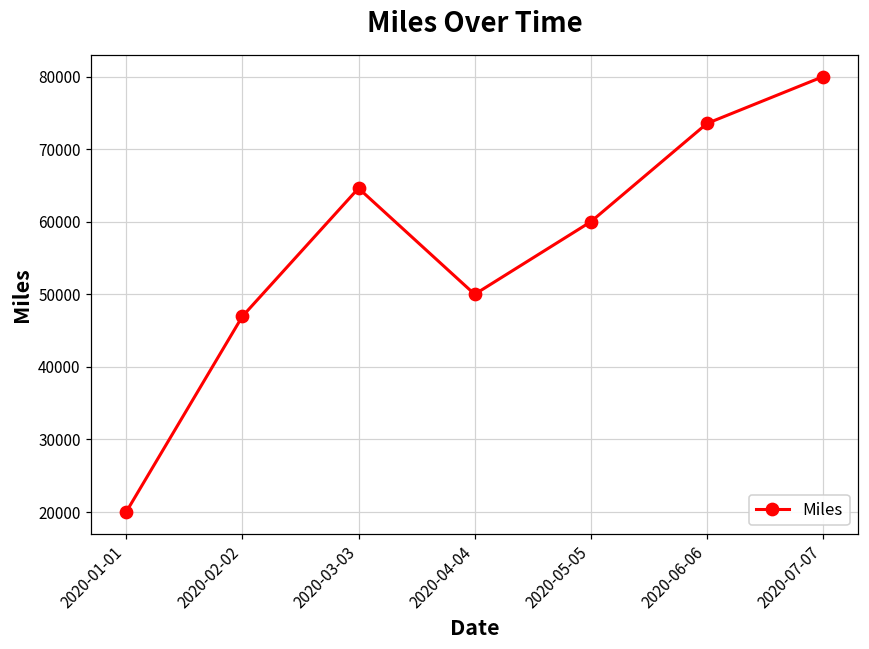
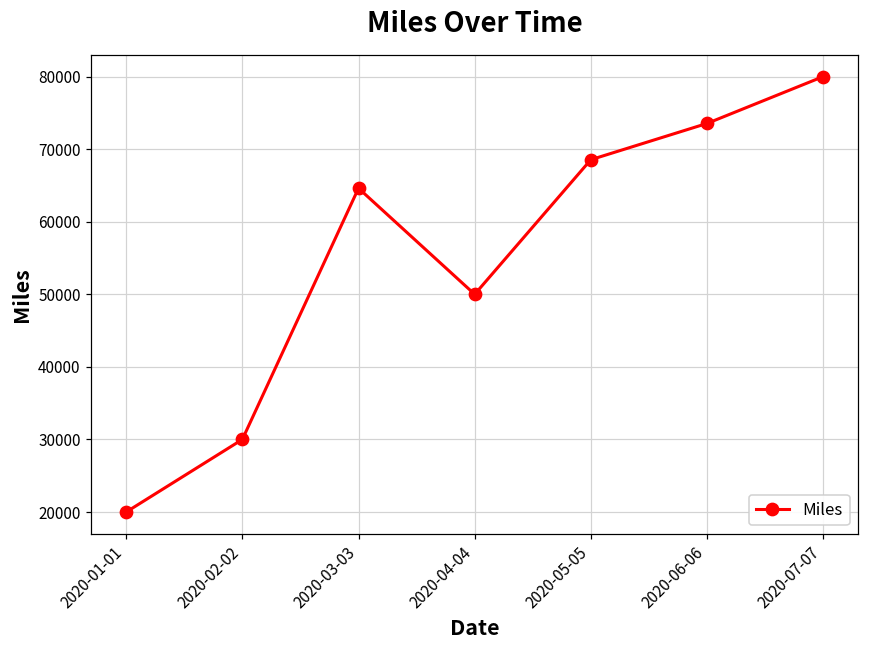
  {
    "2020-01-01": 20000,
-   "2020-02-02": 47000,
+   "2020-02-02": 30000,
    "2020-03-03": 65000,
    "2020-04-04": 50000,
-   "2020-05-05": 60000,
+   "2020-05-05": 69000,
    "2020-06-06": 74000,
    "2020-07-07": 80000
  }
